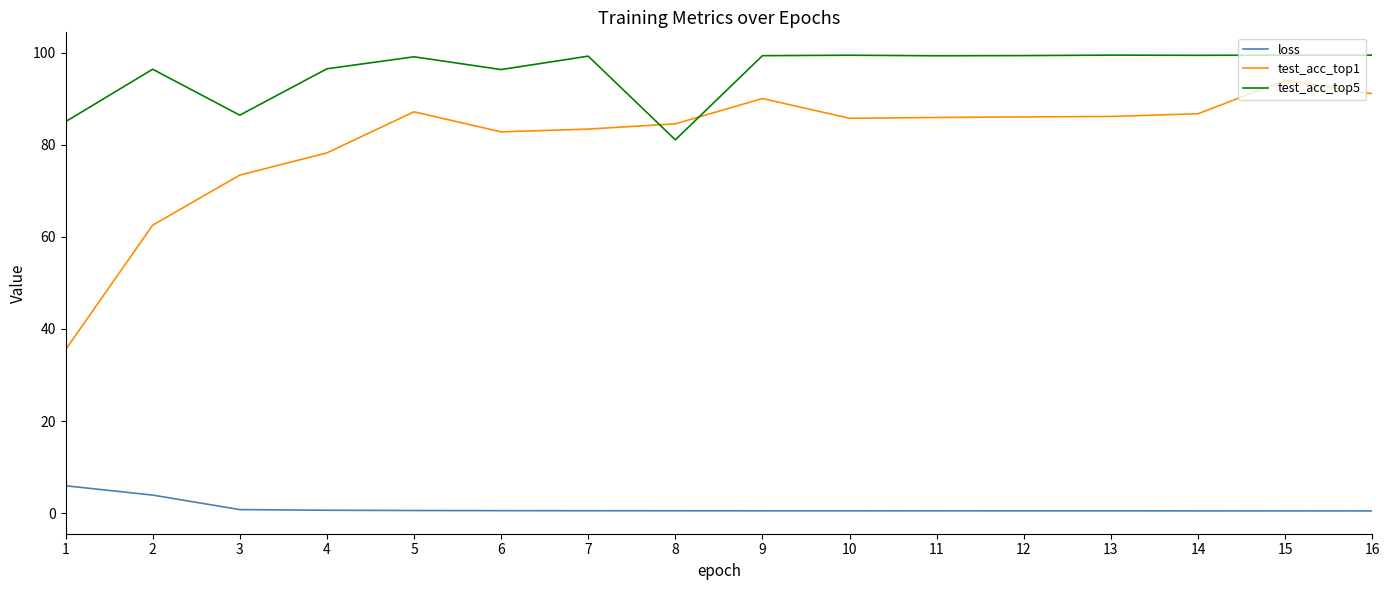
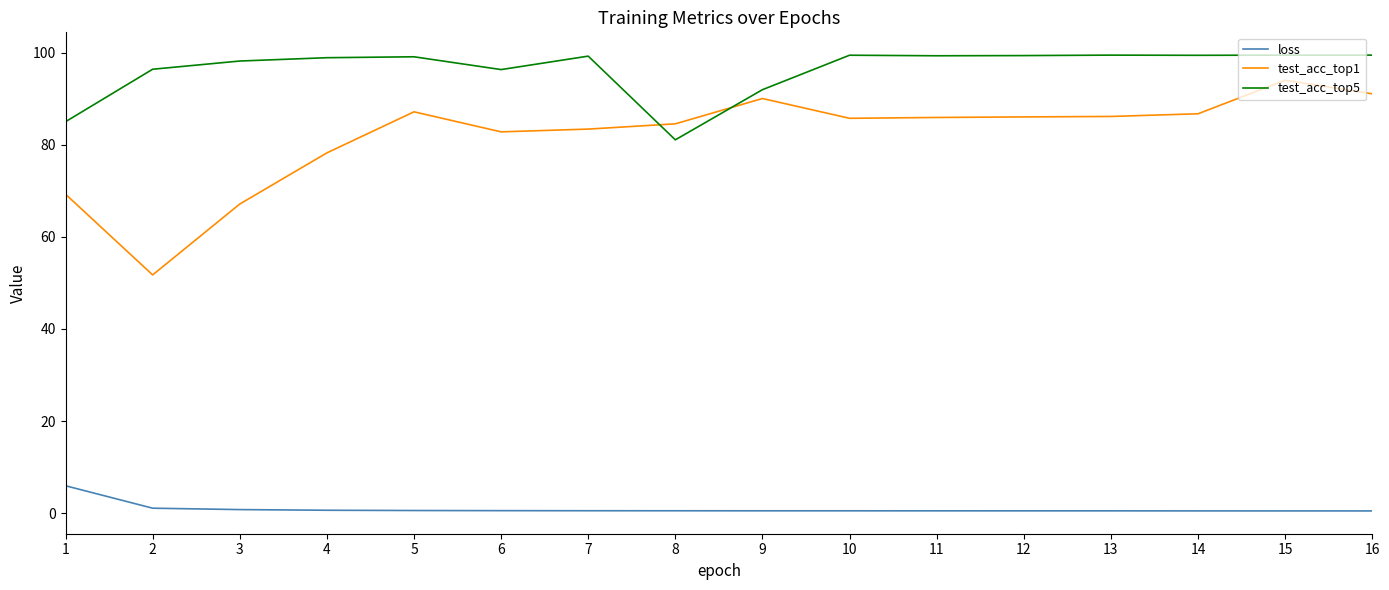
  {
    "loss": {
      "1": 6,
-     "2": 4,
+     "2": 1,
      "3": 1,
      "4": 1,
      "5": 1,
      "6": 1,
      "7": 1,
      "8": 1,
      "9": 1,
      "10": 1,
      "11": 1,
      "12": 0,
      "13": 0,
      "14": 0,
      "15": 0,
      "16": 0
    },
    "test_acc_top1": {
-     "1": 35,
-     "2": 63,
-     "3": 73,
+     "1": 69,
+     "2": 52,
+     "3": 67,
      "4": 78,
      "5": 87,
      "6": 83,
      "7": 83,
      "8": 85,
      "9": 90,
      "10": 86,
      "11": 86,
      "12": 86,
      "13": 86,
      "14": 87,
      "16": 91
    },
    "test_acc_top5": {
      "1": 85,
      "2": 96,
-     "3": 86,
-     "4": 97,
+     "3": 98,
+     "4": 99,
      "5": 99,
      "6": 96,
      "7": 99,
      "8": 81,
-     "9": 99,
+     "9": 92,
      "10": 99,
      "11": 99,
      "12": 99,
      "13": 99,
      "14": 99,
      "16": 99
    }
  }
